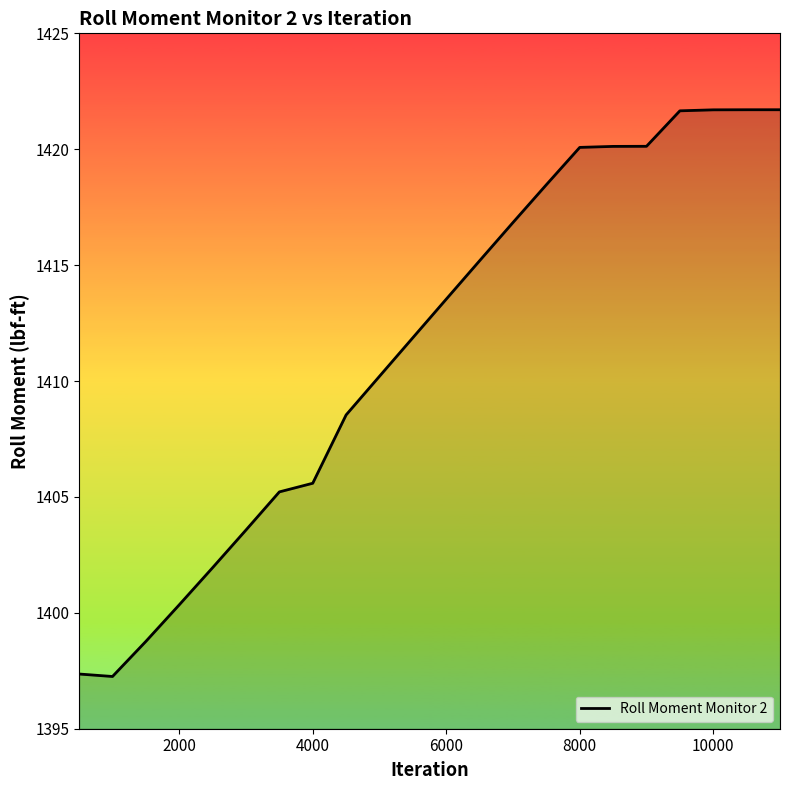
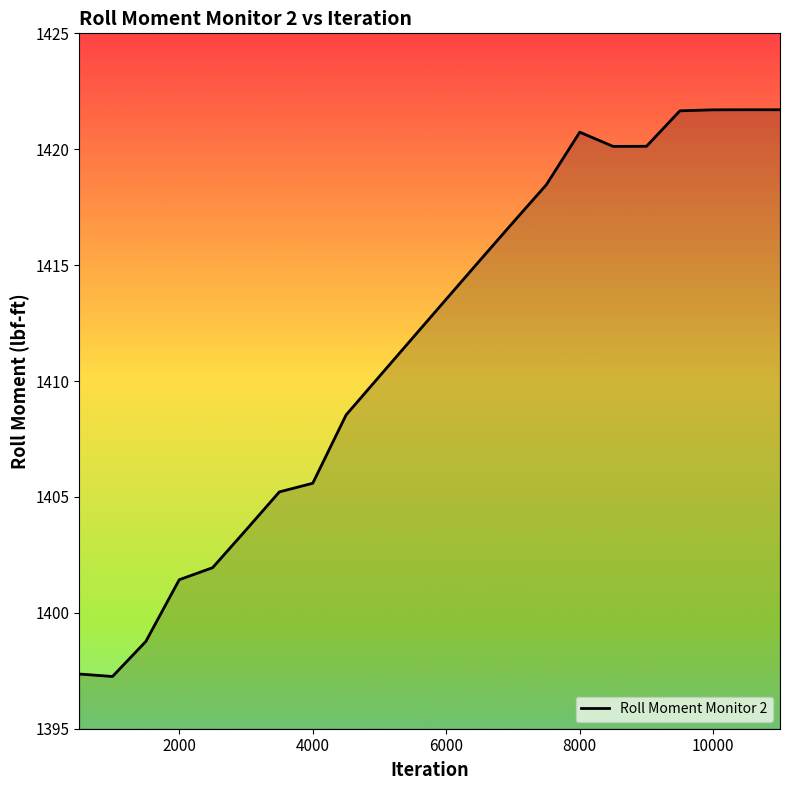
  {
-   "2000": 1400.3,
+   "2000": 1401.4,
    "4000": 1405.6,
    "6000": 1413.5,
-   "8000": 1420.1,
+   "8000": 1420.7,
    "10000": 1421.7
  }
